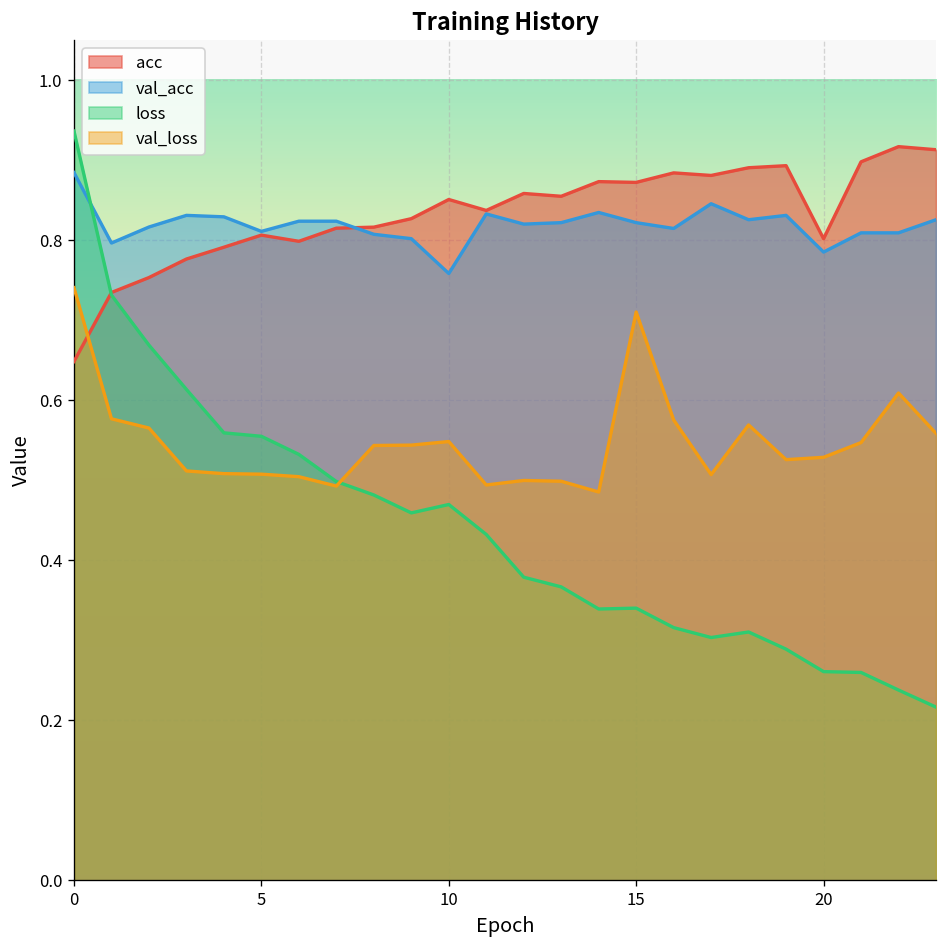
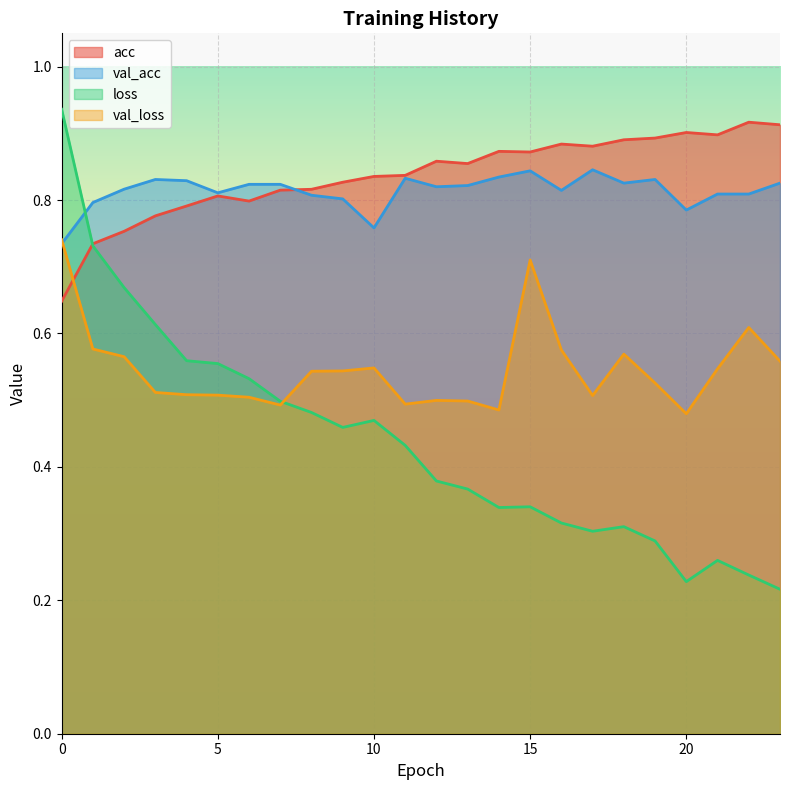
  {
    "acc": {
      "0": 0.65,
      "5": 0.81,
-     "10": 0.85,
+     "10": 0.84,
      "15": 0.87,
-     "20": 0.80
+     "20": 0.90
    },
    "val_acc": {
-     "0": 0.88,
+     "0": 0.73,
      "5": 0.81,
      "10": 0.76,
-     "15": 0.82,
+     "15": 0.84,
      "20": 0.79
    },
    "loss": {
      "0": 0.94,
      "5": 0.55,
      "10": 0.47,
      "15": 0.34,
-     "20": 0.26
+     "20": 0.23
    },
    "val_loss": {
      "0": 0.74,
      "5": 0.51,
      "10": 0.55,
      "15": 0.71,
-     "20": 0.53
+     "20": 0.48
    }
  }
